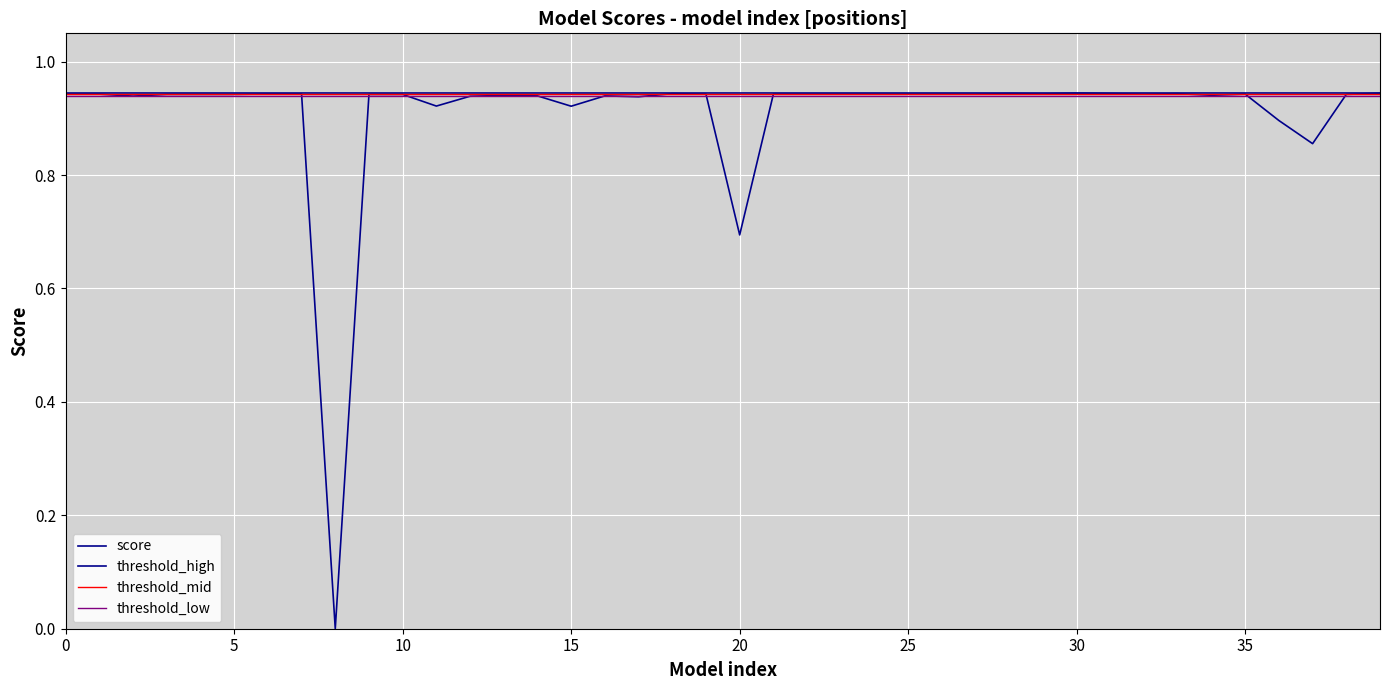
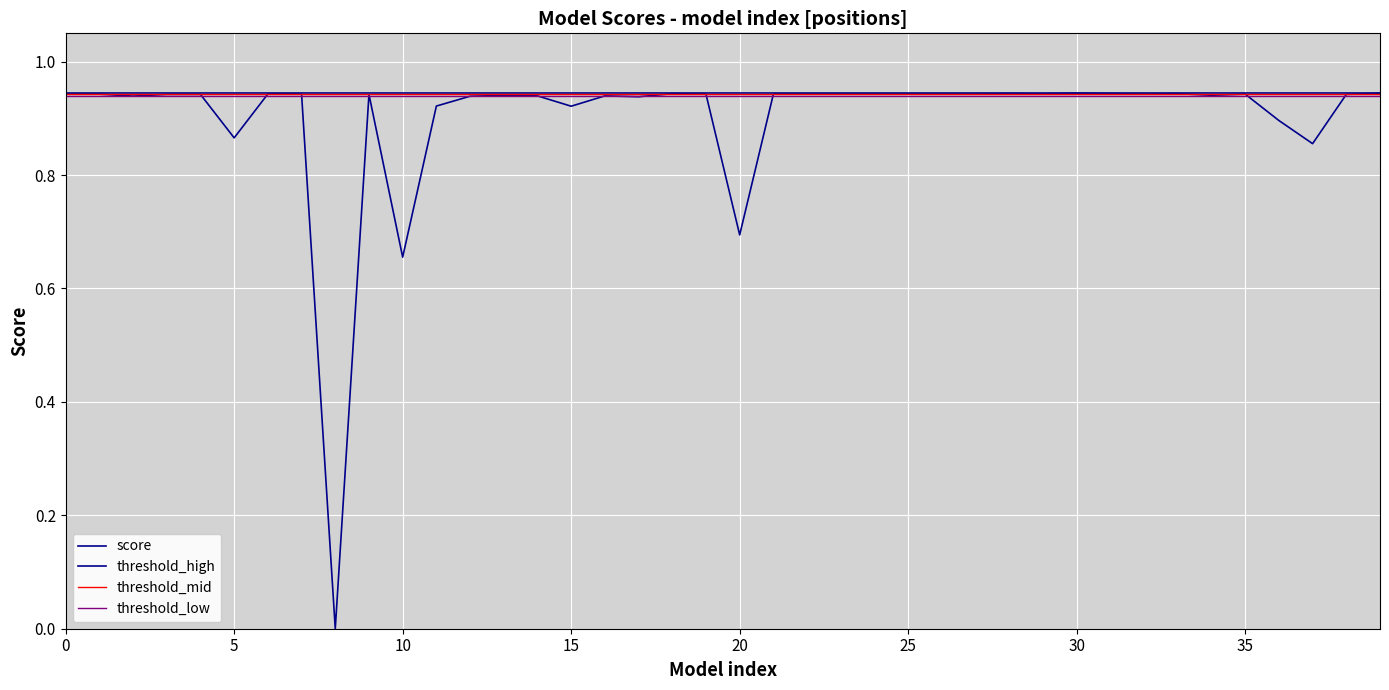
  {
    "0": 0.94,
-   "5": 0.94,
-   "10": 0.94,
+   "5": 0.87,
+   "10": 0.66,
    "15": 0.92,
    "20": 0.69,
    "25": 0.94,
    "30": 0.94,
    "35": 0.94
  }
